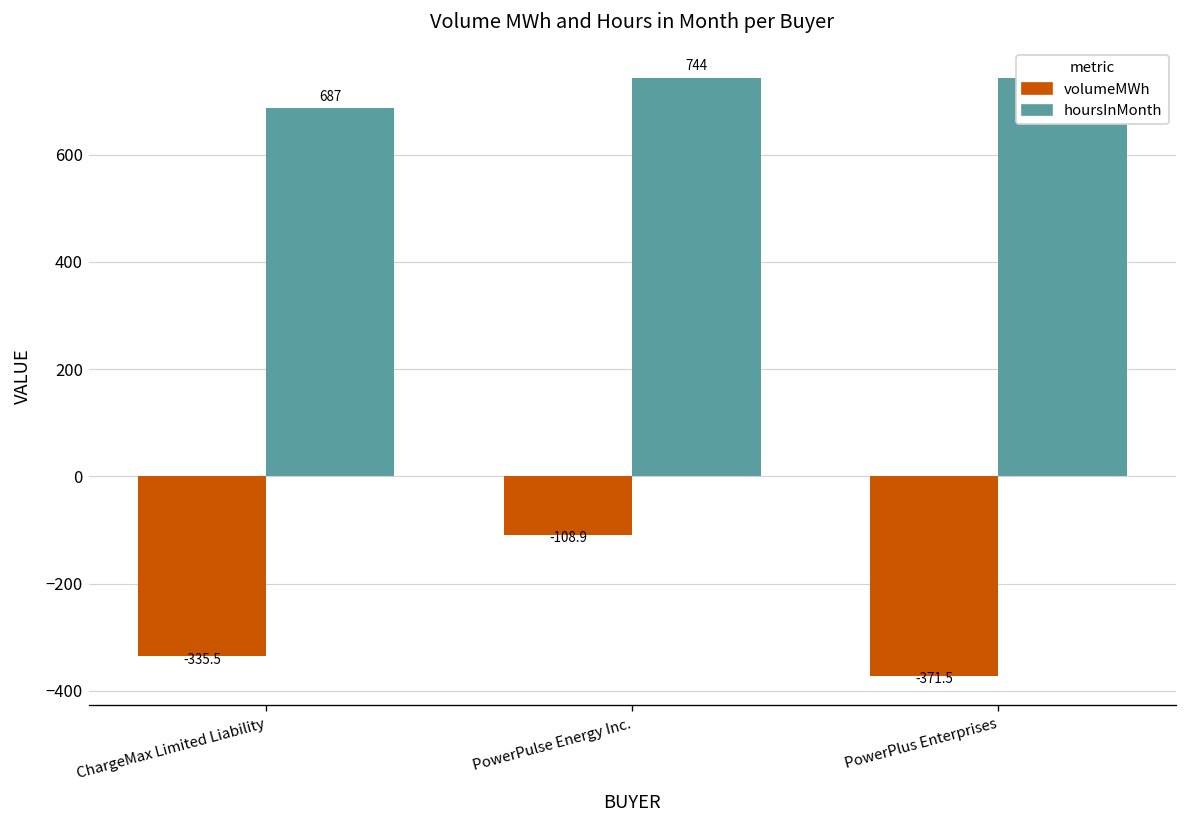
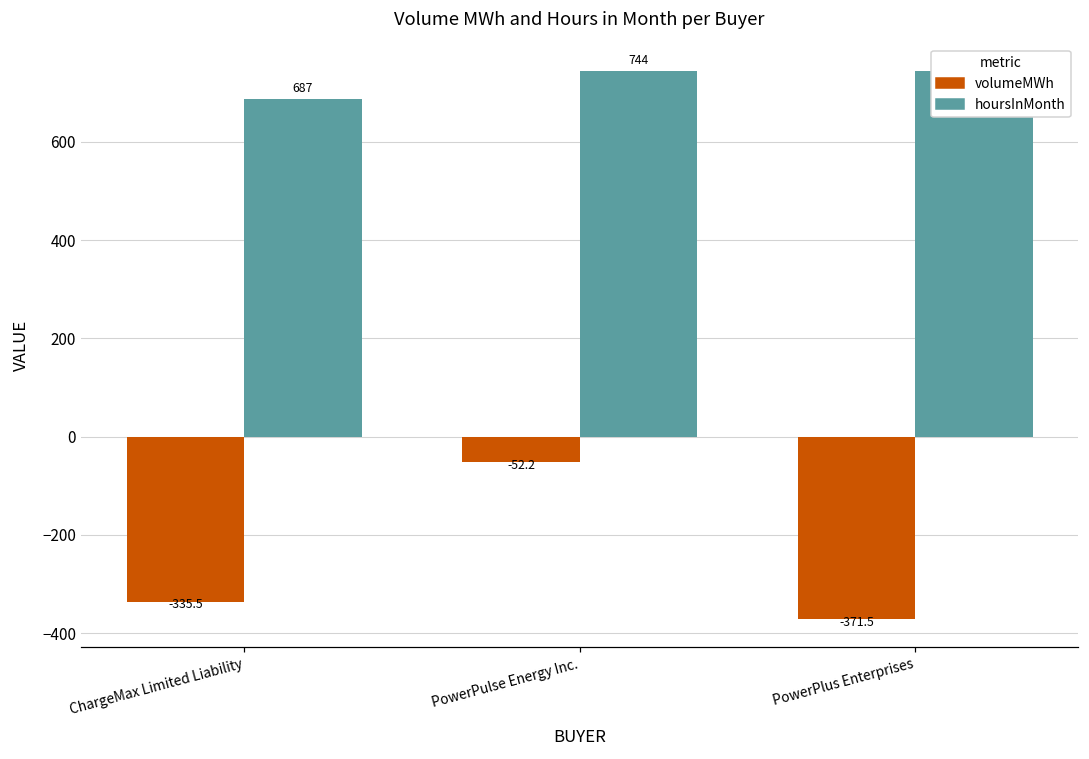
  {
    "volumeMWh": {
      "ChargeMax Limited Liability": -335.5,
-     "PowerPulse Energy Inc.": -108.9,
+     "PowerPulse Energy Inc.": -52.2,
      "PowerPlus Enterprises": -371.5
    },
    "hoursInMonth": {
      "ChargeMax Limited Liability": 687,
      "PowerPulse Energy Inc.": 744
    }
  }
